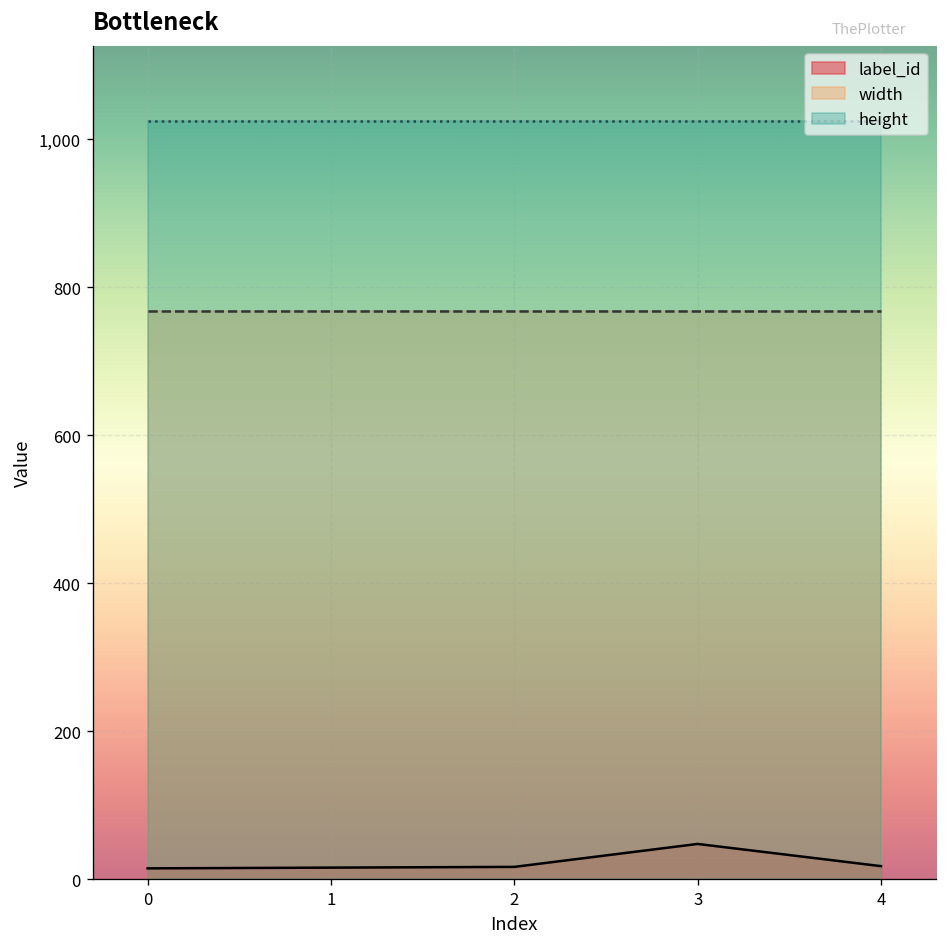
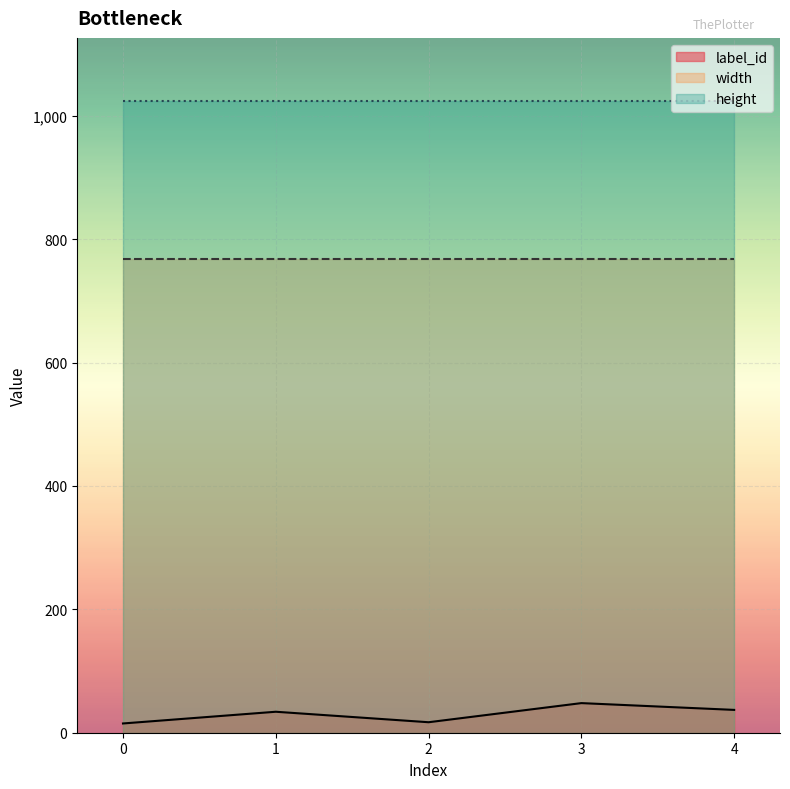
  {
    "label_id": {
      "0": "20",
-     "1": "20",
+     "1": "30",
      "2": "20",
      "3": "50",
-     "4": "20"
+     "4": "40"
    },
    "width": {
      "0": "770",
      "1": "770",
      "2": "770",
      "3": "770",
      "4": "770"
    },
    "height": {
      "0": "1,020",
      "1": "1,020",
      "2": "1,020",
      "3": "1,020"
    }
  }
